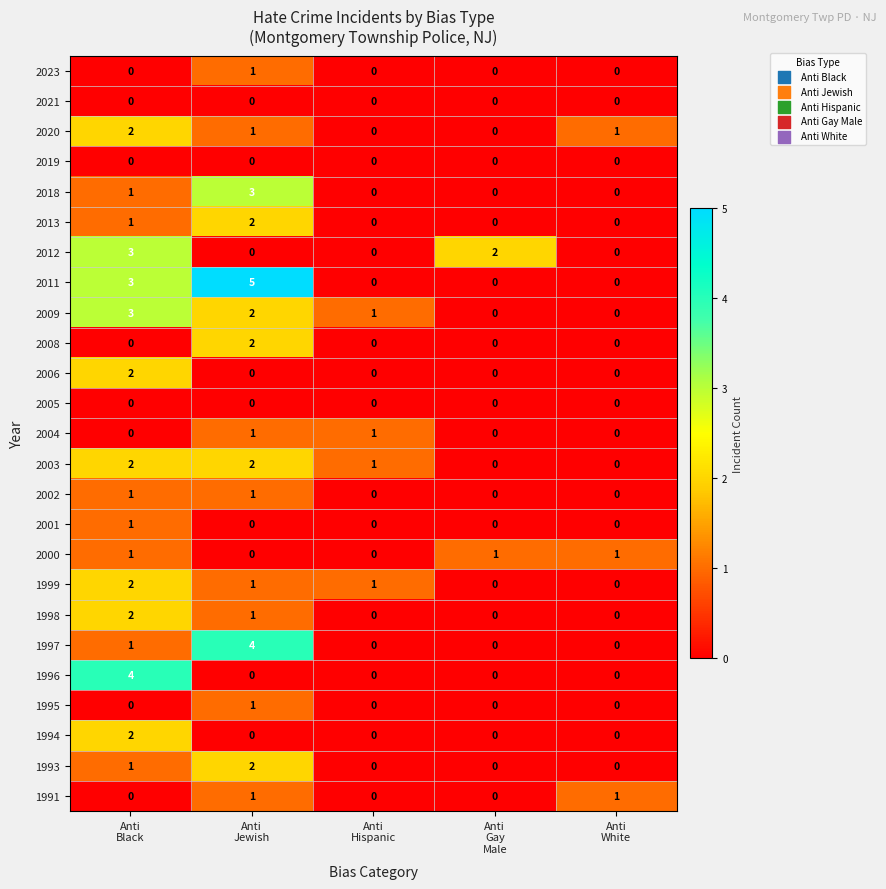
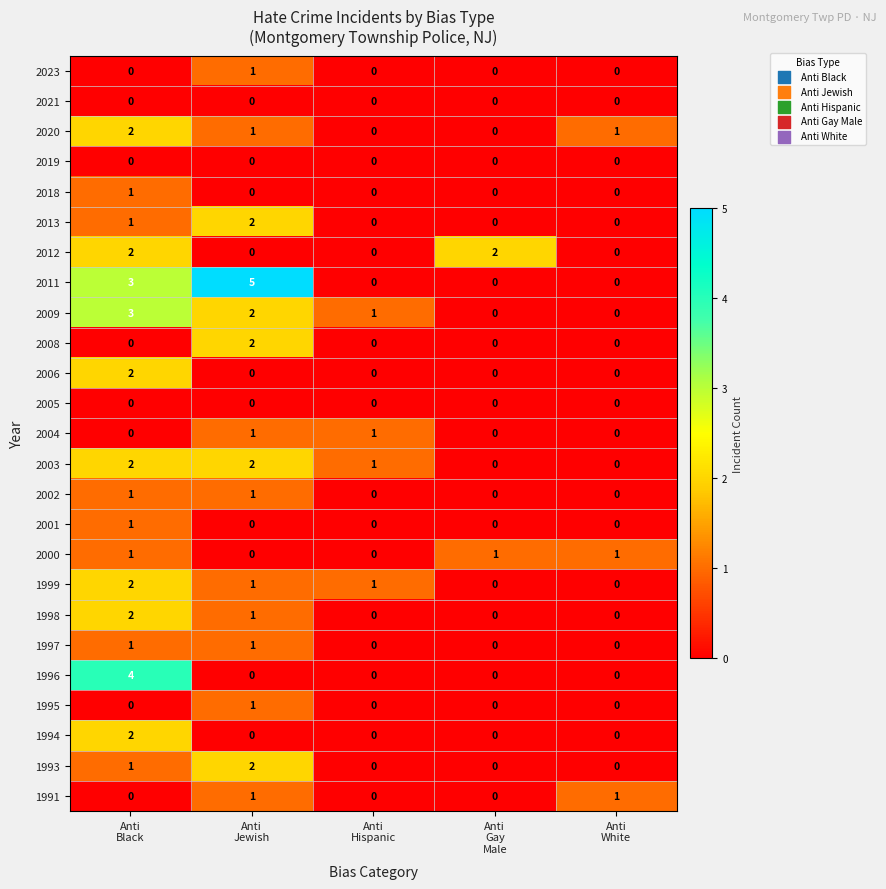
  {
    "2023": {
      "Anti Black": 0,
      "Anti Jewish": 1,
      "Anti Hispanic": 0,
      "Anti Gay Male": 0,
      "Anti White": 0
    },
    "2021": {
      "Anti Black": 0,
      "Anti Jewish": 0,
      "Anti Hispanic": 0,
      "Anti Gay Male": 0,
      "Anti White": 0
    },
    "2020": {
      "Anti Black": 2,
      "Anti Jewish": 1,
      "Anti Hispanic": 0,
      "Anti Gay Male": 0,
      "Anti White": 1
    },
    "2019": {
      "Anti Black": 0,
      "Anti Jewish": 0,
      "Anti Hispanic": 0,
      "Anti Gay Male": 0,
      "Anti White": 0
    },
    "2018": {
      "Anti Black": 1,
-     "Anti Jewish": 3,
+     "Anti Jewish": 0,
      "Anti Hispanic": 0,
      "Anti Gay Male": 0,
      "Anti White": 0
    },
    "2013": {
      "Anti Black": 1,
      "Anti Jewish": 2,
      "Anti Hispanic": 0,
      "Anti Gay Male": 0,
      "Anti White": 0
    },
    "2012": {
-     "Anti Black": 3,
+     "Anti Black": 2,
      "Anti Jewish": 0,
      "Anti Hispanic": 0,
      "Anti Gay Male": 2,
      "Anti White": 0
    },
    "2011": {
      "Anti Black": 3,
      "Anti Jewish": 5,
      "Anti Hispanic": 0,
      "Anti Gay Male": 0,
      "Anti White": 0
    },
    "2009": {
      "Anti Black": 3,
      "Anti Jewish": 2,
      "Anti Hispanic": 1,
      "Anti Gay Male": 0,
      "Anti White": 0
    },
    "2008": {
      "Anti Black": 0,
      "Anti Jewish": 2,
      "Anti Hispanic": 0,
      "Anti Gay Male": 0,
      "Anti White": 0
    },
    "2006": {
      "Anti Black": 2,
      "Anti Jewish": 0,
      "Anti Hispanic": 0,
      "Anti Gay Male": 0,
      "Anti White": 0
    },
    "2005": {
      "Anti Black": 0,
      "Anti Jewish": 0,
      "Anti Hispanic": 0,
      "Anti Gay Male": 0,
      "Anti White": 0
    },
    "2004": {
      "Anti Black": 0,
      "Anti Jewish": 1,
      "Anti Hispanic": 1,
      "Anti Gay Male": 0,
      "Anti White": 0
    },
    "2003": {
      "Anti Black": 2,
      "Anti Jewish": 2,
      "Anti Hispanic": 1,
      "Anti Gay Male": 0,
      "Anti White": 0
    },
    "2002": {
      "Anti Black": 1,
      "Anti Jewish": 1,
      "Anti Hispanic": 0,
      "Anti Gay Male": 0,
      "Anti White": 0
    },
    "2001": {
      "Anti Black": 1,
      "Anti Jewish": 0,
      "Anti Hispanic": 0,
      "Anti Gay Male": 0,
      "Anti White": 0
    },
    "2000": {
      "Anti Black": 1,
      "Anti Jewish": 0,
      "Anti Hispanic": 0,
      "Anti Gay Male": 1,
      "Anti White": 1
    },
    "1999": {
      "Anti Black": 2,
      "Anti Jewish": 1,
      "Anti Hispanic": 1,
      "Anti Gay Male": 0,
      "Anti White": 0
    },
    "1998": {
      "Anti Black": 2,
      "Anti Jewish": 1,
      "Anti Hispanic": 0,
      "Anti Gay Male": 0,
      "Anti White": 0
    },
    "1997": {
      "Anti Black": 1,
-     "Anti Jewish": 4,
+     "Anti Jewish": 1,
      "Anti Hispanic": 0,
      "Anti Gay Male": 0,
      "Anti White": 0
    },
    "1996": {
      "Anti Black": 4,
      "Anti Jewish": 0,
      "Anti Hispanic": 0,
      "Anti Gay Male": 0,
      "Anti White": 0
    },
    "1995": {
      "Anti Black": 0,
      "Anti Jewish": 1,
      "Anti Hispanic": 0,
      "Anti Gay Male": 0,
      "Anti White": 0
    },
    "1994": {
      "Anti Black": 2,
      "Anti Jewish": 0,
      "Anti Hispanic": 0,
      "Anti Gay Male": 0,
      "Anti White": 0
    },
    "1993": {
      "Anti Black": 1,
      "Anti Jewish": 2,
      "Anti Hispanic": 0,
      "Anti Gay Male": 0,
      "Anti White": 0
    },
    "1991": {
      "Anti Black": 0,
      "Anti Jewish": 1,
      "Anti Hispanic": 0,
      "Anti Gay Male": 0,
      "Anti White": 1
    }
  }
